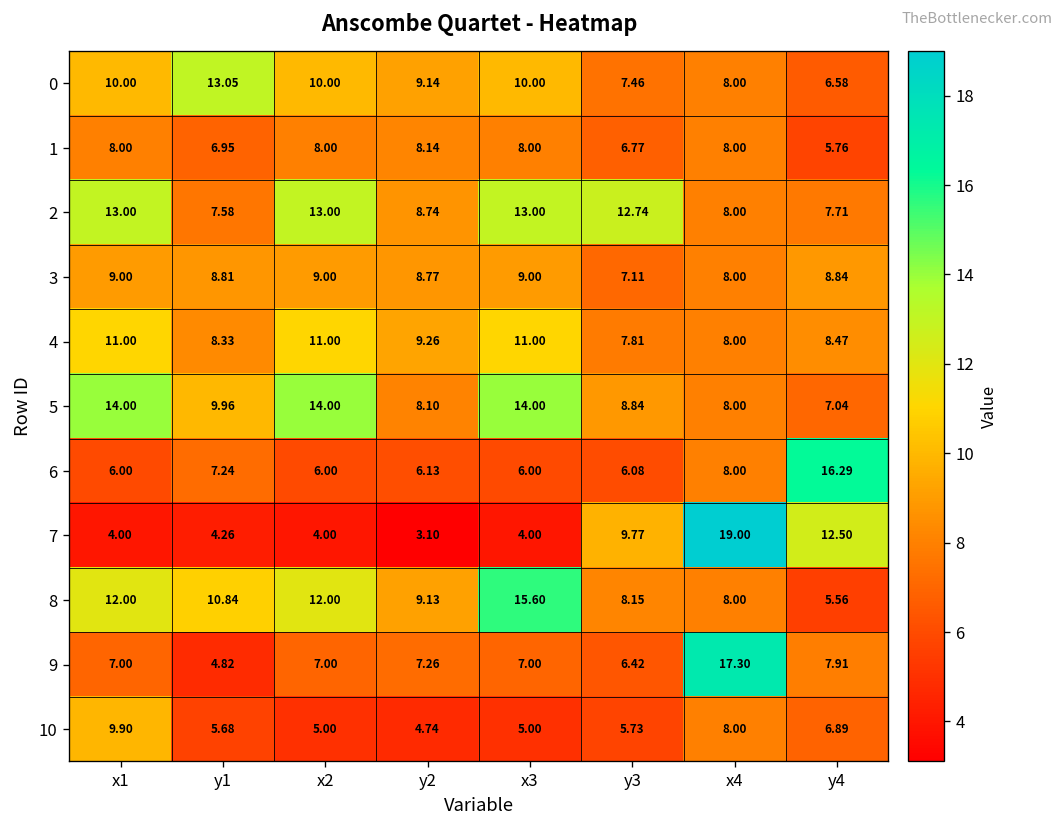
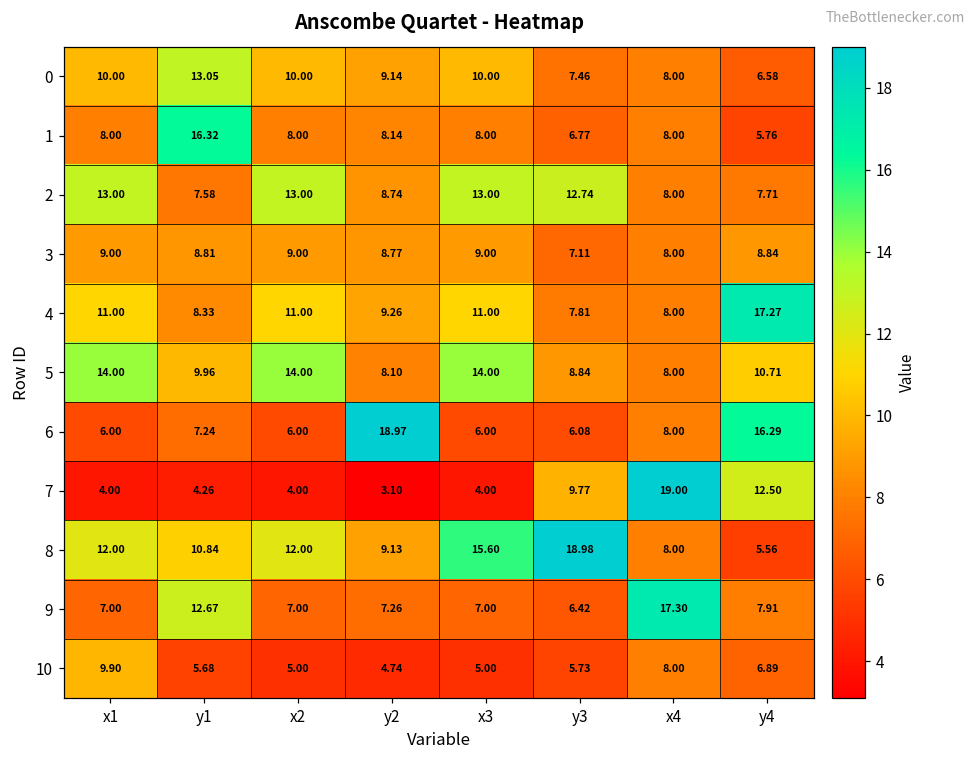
  {
    "0": {
      "x1": 10.00,
      "y1": 13.05,
      "x2": 10.00,
      "y2": 9.14,
      "x3": 10.00,
      "y3": 7.46,
      "x4": 8.00,
      "y4": 6.58
    },
    "1": {
      "x1": 8.00,
-     "y1": 6.95,
+     "y1": 16.32,
      "x2": 8.00,
      "y2": 8.14,
      "x3": 8.00,
      "y3": 6.77,
      "x4": 8.00,
      "y4": 5.76
    },
    "2": {
      "x1": 13.00,
      "y1": 7.58,
      "x2": 13.00,
      "y2": 8.74,
      "x3": 13.00,
      "y3": 12.74,
      "x4": 8.00,
      "y4": 7.71
    },
    "3": {
      "x1": 9.00,
      "y1": 8.81,
      "x2": 9.00,
      "y2": 8.77,
      "x3": 9.00,
      "y3": 7.11,
      "x4": 8.00,
      "y4": 8.84
    },
    "4": {
      "x1": 11.00,
      "y1": 8.33,
      "x2": 11.00,
      "y2": 9.26,
      "x3": 11.00,
      "y3": 7.81,
      "x4": 8.00,
-     "y4": 8.47
+     "y4": 17.27
    },
    "5": {
      "x1": 14.00,
      "y1": 9.96,
      "x2": 14.00,
      "y2": 8.10,
      "x3": 14.00,
      "y3": 8.84,
      "x4": 8.00,
-     "y4": 7.04
+     "y4": 10.71
    },
    "6": {
      "x1": 6.00,
      "y1": 7.24,
      "x2": 6.00,
-     "y2": 6.13,
+     "y2": 18.97,
      "x3": 6.00,
      "y3": 6.08,
      "x4": 8.00,
      "y4": 16.29
    },
    "7": {
      "x1": 4.00,
      "y1": 4.26,
      "x2": 4.00,
      "y2": 3.10,
      "x3": 4.00,
      "y3": 9.77,
      "x4": 19.00,
      "y4": 12.50
    },
    "8": {
      "x1": 12.00,
      "y1": 10.84,
      "x2": 12.00,
      "y2": 9.13,
      "x3": 15.60,
-     "y3": 8.15,
+     "y3": 18.98,
      "x4": 8.00,
      "y4": 5.56
    },
    "9": {
      "x1": 7.00,
-     "y1": 4.82,
+     "y1": 12.67,
      "x2": 7.00,
      "y2": 7.26,
      "x3": 7.00,
      "y3": 6.42,
      "x4": 17.30,
      "y4": 7.91
    },
    "10": {
      "x1": 9.90,
      "y1": 5.68,
      "x2": 5.00,
      "y2": 4.74,
      "x3": 5.00,
      "y3": 5.73,
      "x4": 8.00,
      "y4": 6.89
    }
  }
